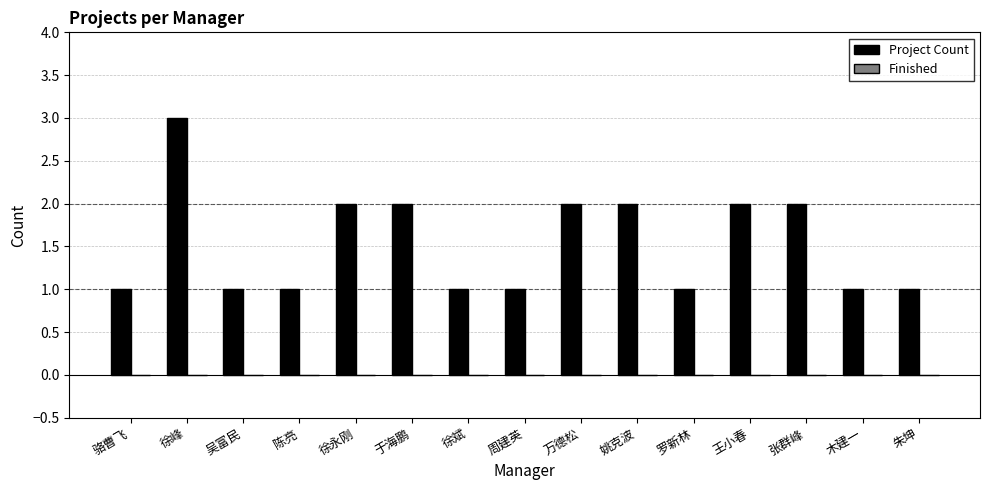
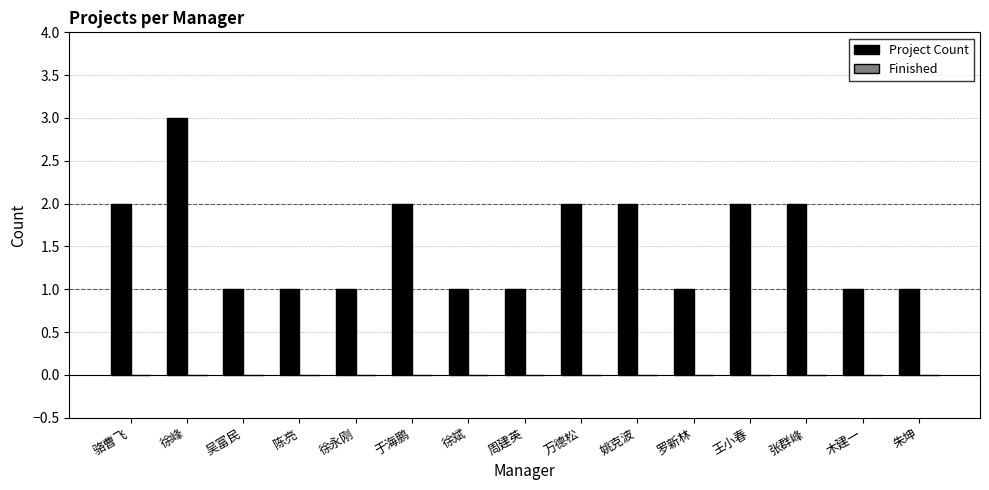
  {
    "Project Count": {
-     "骆曹飞": 1,
+     "骆曹飞": 2,
      "徐峰": 3,
      "吴富民": 1,
      "陈亮": 1,
-     "徐永刚": 2,
+     "徐永刚": 1,
      "于海鹏": 2,
      "徐斌": 1,
      "周建英": 1,
      "万德松": 2,
      "姚克波": 2,
      "罗新林": 1,
      "王小春": 2,
      "张群峰": 2,
      "木建一": 1,
      "朱坤": 1
    },
    "Finished": {
      "骆曹飞": 0,
      "徐峰": 0,
      "吴富民": 0,
      "陈亮": 0,
      "徐永刚": 0,
      "于海鹏": 0,
      "徐斌": 0,
      "周建英": 0,
      "万德松": 0,
      "姚克波": 0,
      "罗新林": 0,
      "王小春": 0,
      "张群峰": 0,
      "木建一": 0,
      "朱坤": 0
    }
  }
